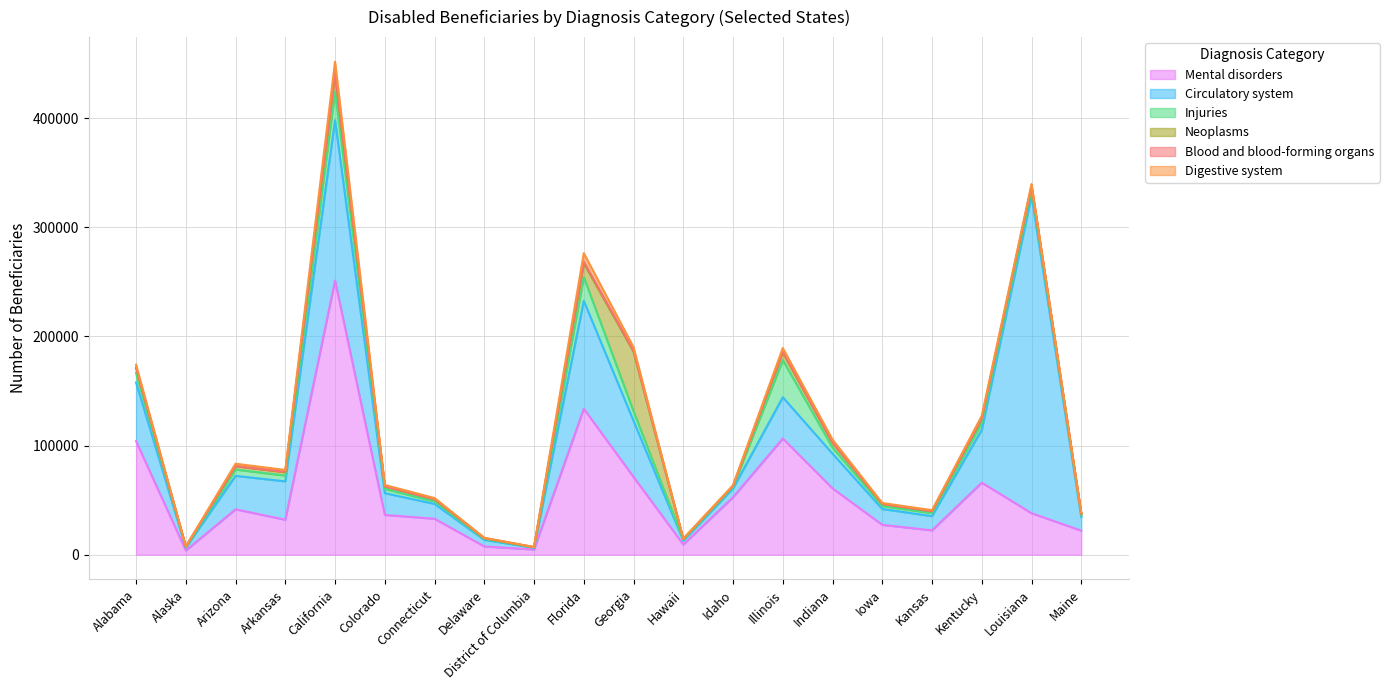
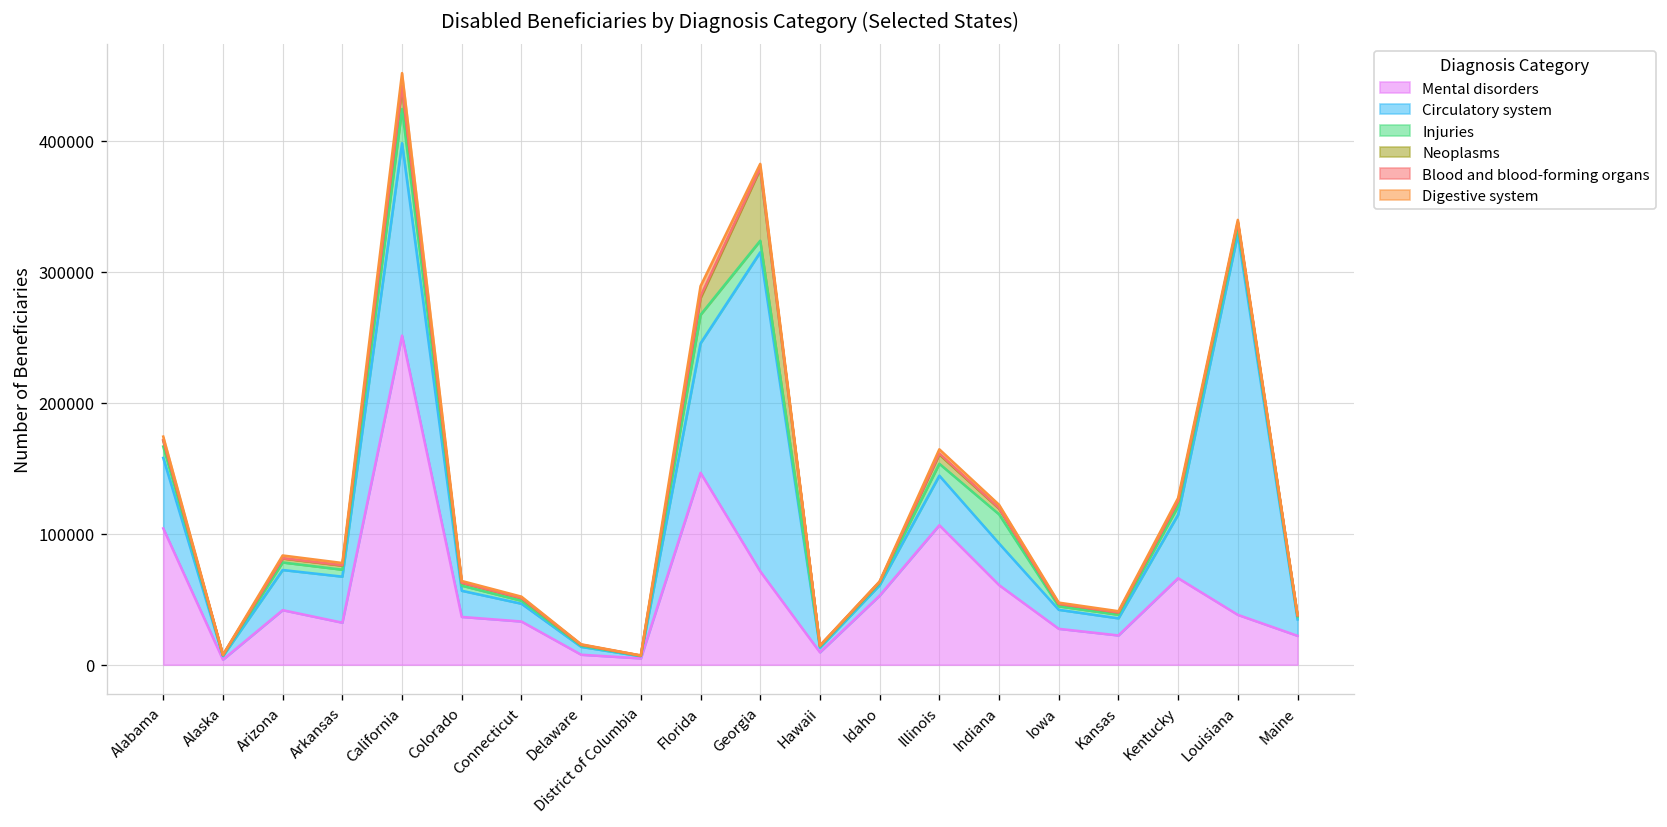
  {
    "Mental disorders": {
      "Alabama": 104000,
      "Alaska": 4000,
      "Arizona": 42000,
      "Arkansas": 32000,
      "California": 251000,
      "Colorado": 36000,
      "Connecticut": 33000,
      "Delaware": 8000,
-     "Florida": 134000,
+     "Florida": 146000,
      "Georgia": 71000,
      "Hawaii": 9000,
      "Idaho": 53000,
      "Illinois": 106000,
      "Indiana": 61000,
      "Iowa": 27000,
      "Kansas": 22000,
      "Kentucky": 66000,
      "Louisiana": 38000,
      "Maine": 22000
    },
    "Circulatory system": {
      "Alabama": 54000,
      "Arizona": 31000,
      "Arkansas": 35000,
      "California": 147000,
      "Colorado": 20000,
      "Florida": 99000,
-     "Georgia": 51000,
+     "Georgia": 244000,
      "Illinois": 38000,
      "Indiana": 32000,
      "Iowa": 15000,
      "Kansas": 13000,
      "Kentucky": 48000,
      "Louisiana": 291000
    },
    "Injuries": {
      "Alabama": 9000,
      "Arizona": 6000,
      "Arkansas": 5000,
      "California": 26000,
      "Florida": 22000,
      "Georgia": 9000,
-     "Illinois": 34000,
-     "Indiana": 6000,
+     "Illinois": 9000,
+     "Indiana": 22000,
      "Kentucky": 6000,
      "Louisiana": 6000
    }
  }
